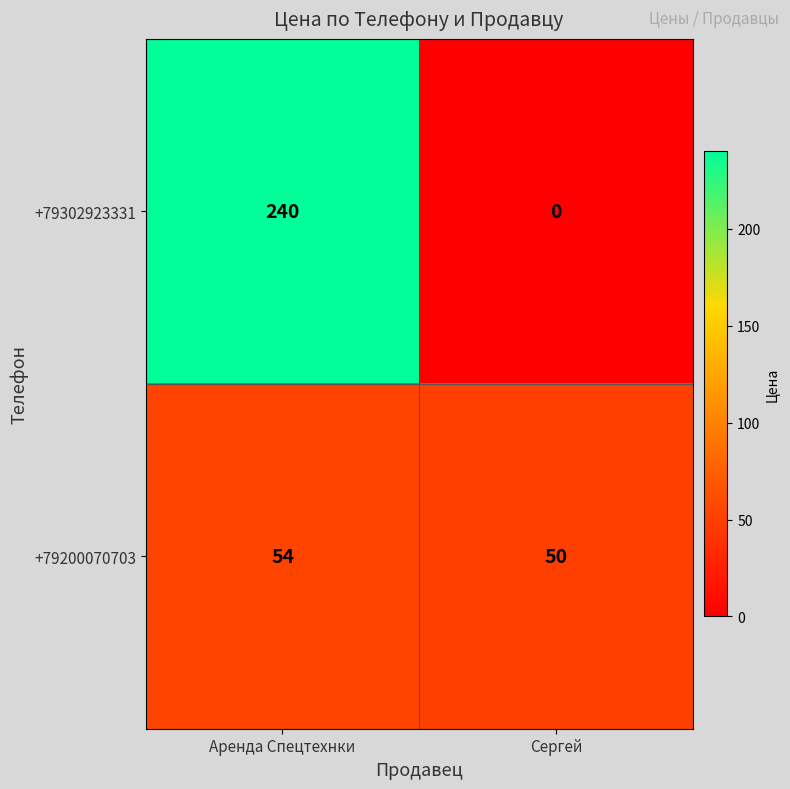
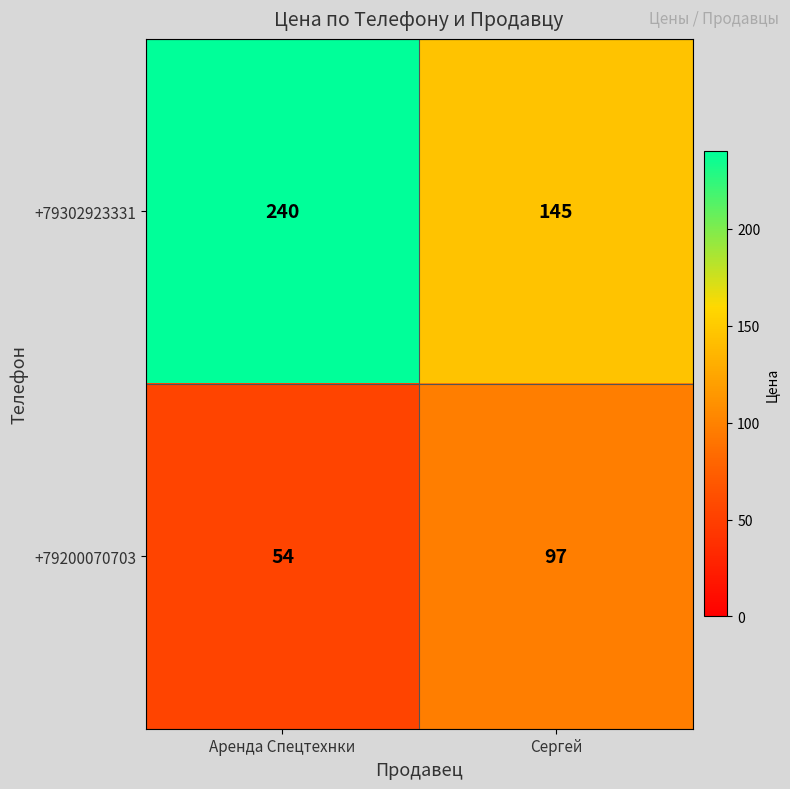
  {
    "+79302923331": {
      "Аренда Спецтехнки": 240,
-     "Сергей": 0
+     "Сергей": 145
    },
    "+79200070703": {
      "Аренда Спецтехнки": 54,
-     "Сергей": 50
+     "Сергей": 97
    }
  }
